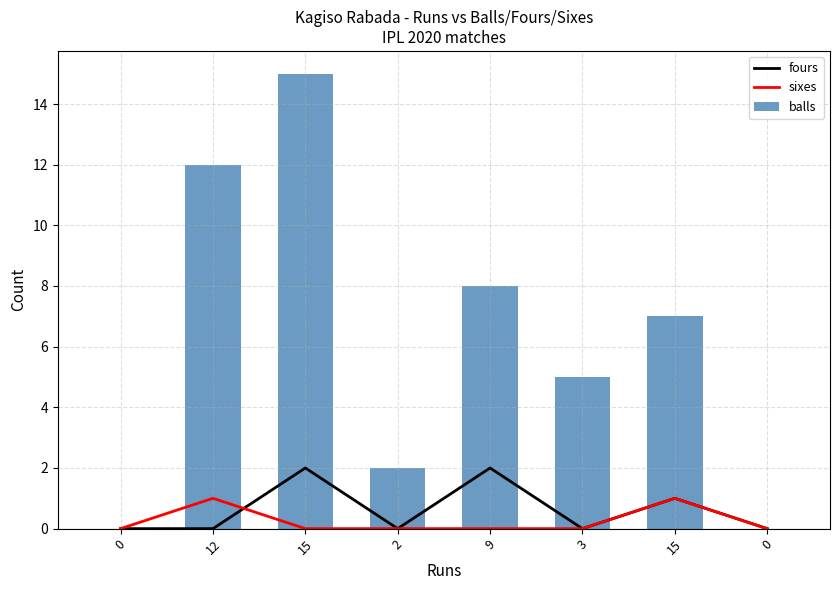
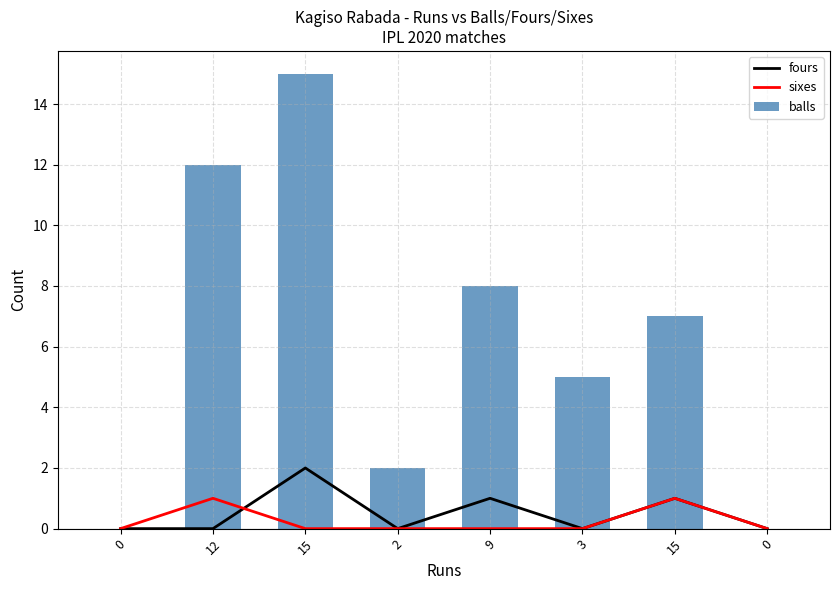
  {
    "balls": {
      "12": 12,
      "2": 2,
      "9": 8,
      "3": 5
    },
    "fours": {
      "12": 0,
-     "9": 2
+     "9": 1
    },
    "sixes": {
      "12": 1,
      "9": 0
    }
  }
